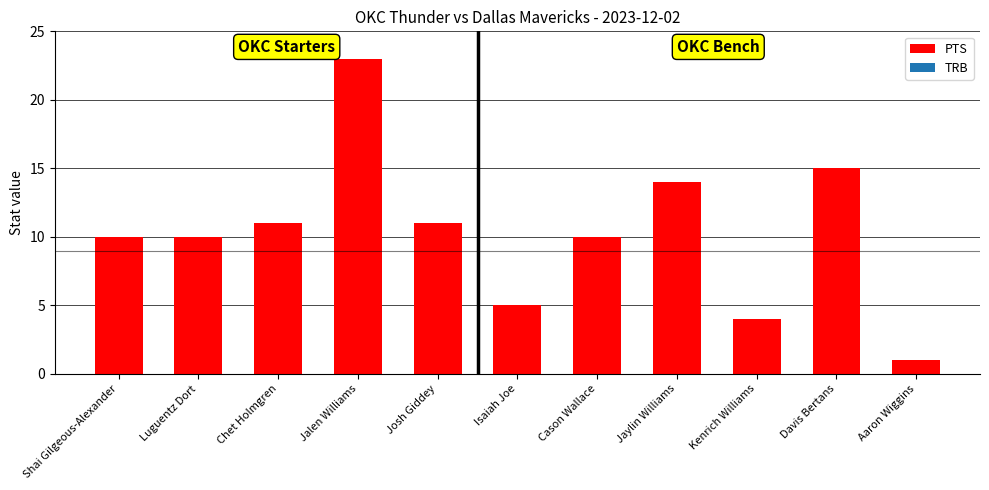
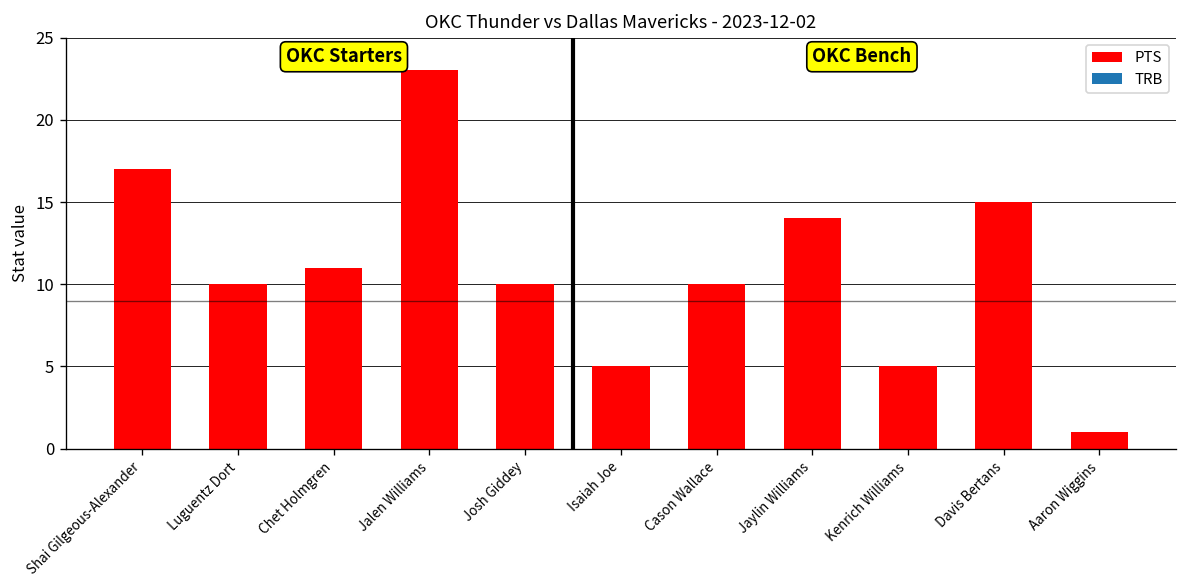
  {
    "PTS": {
-     "Shai Gilgeous-Alexander": 10,
+     "Shai Gilgeous-Alexander": 17,
      "Luguentz Dort": 10,
      "Chet Holmgren": 11,
      "Jalen Williams": 23,
-     "Josh Giddey": 11,
+     "Josh Giddey": 10,
      "Isaiah Joe": 5,
      "Cason Wallace": 10,
      "Jaylin Williams": 14,
-     "Kenrich Williams": 4,
+     "Kenrich Williams": 5,
      "Davis Bertans": 15,
      "Aaron Wiggins": 1
    },
    "TRB": {
      "Shai Gilgeous-Alexander": 0,
      "Luguentz Dort": 0,
      "Chet Holmgren": 0,
      "Jalen Williams": 0,
      "Josh Giddey": 0,
      "Isaiah Joe": 0,
      "Cason Wallace": 0,
      "Jaylin Williams": 0,
      "Kenrich Williams": 0,
      "Davis Bertans": 0,
      "Aaron Wiggins": 0
    }
  }
